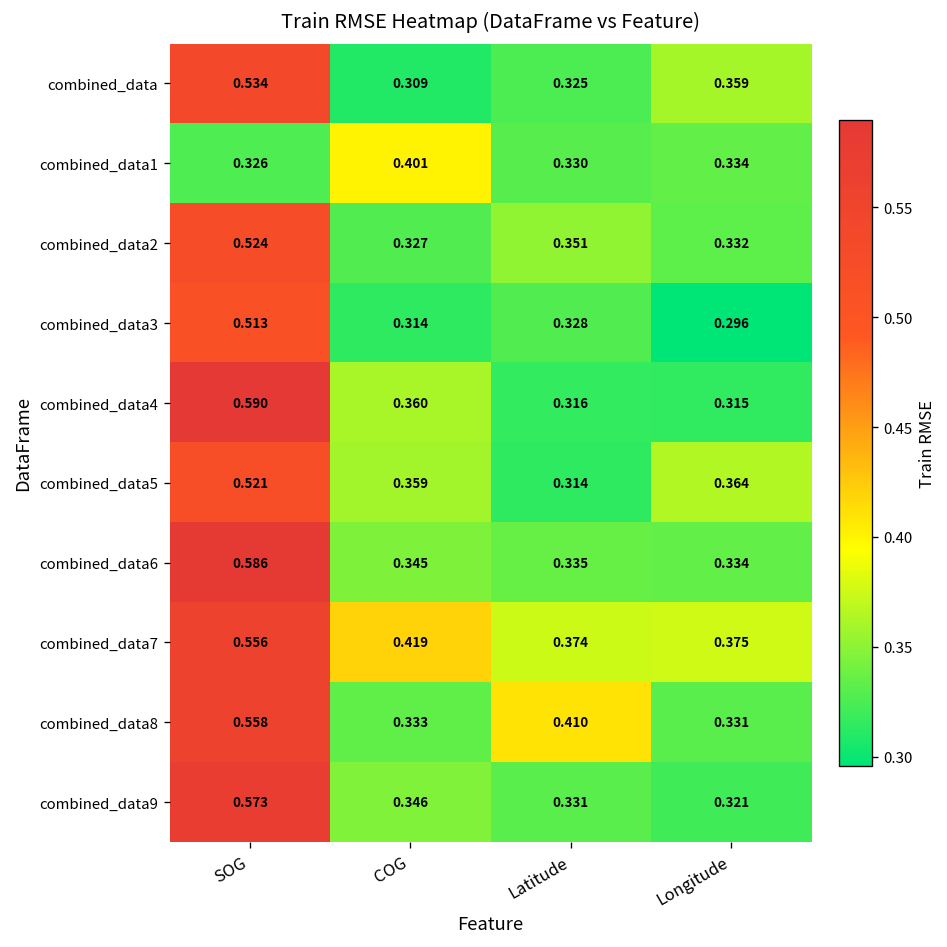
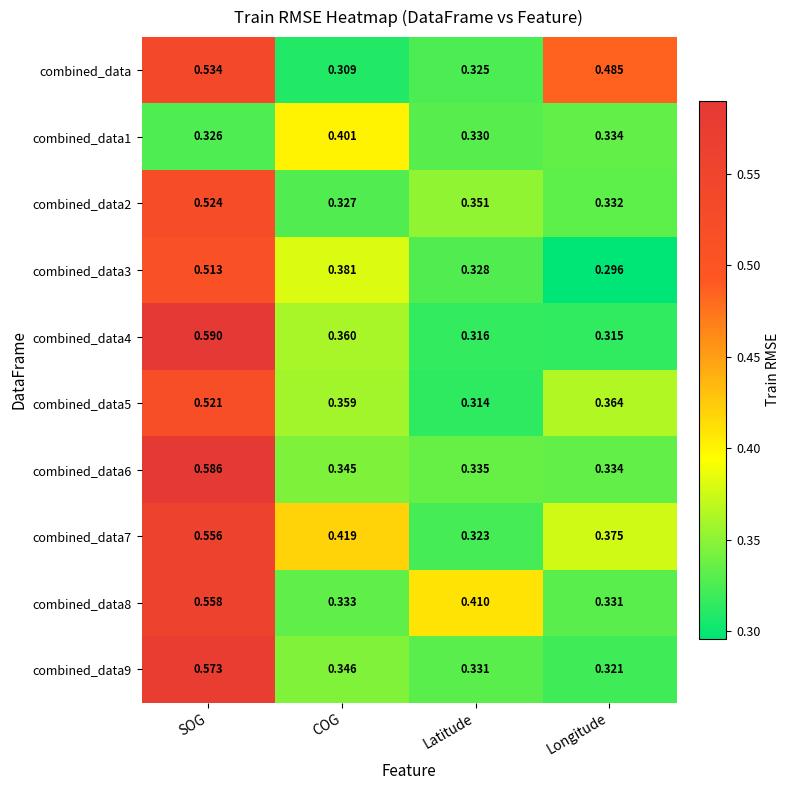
  {
    "combined_data": {
      "SOG": 0.534,
      "COG": 0.309,
      "Latitude": 0.325,
-     "Longitude": 0.359
+     "Longitude": 0.485
    },
    "combined_data1": {
      "SOG": 0.326,
      "COG": 0.401,
      "Latitude": 0.330,
      "Longitude": 0.334
    },
    "combined_data2": {
      "SOG": 0.524,
      "COG": 0.327,
      "Latitude": 0.351,
      "Longitude": 0.332
    },
    "combined_data3": {
      "SOG": 0.513,
-     "COG": 0.314,
+     "COG": 0.381,
      "Latitude": 0.328,
      "Longitude": 0.296
    },
    "combined_data4": {
      "SOG": 0.590,
      "COG": 0.360,
      "Latitude": 0.316,
      "Longitude": 0.315
    },
    "combined_data5": {
      "SOG": 0.521,
      "COG": 0.359,
      "Latitude": 0.314,
      "Longitude": 0.364
    },
    "combined_data6": {
      "SOG": 0.586,
      "COG": 0.345,
      "Latitude": 0.335,
      "Longitude": 0.334
    },
    "combined_data7": {
      "SOG": 0.556,
      "COG": 0.419,
-     "Latitude": 0.374,
+     "Latitude": 0.323,
      "Longitude": 0.375
    },
    "combined_data8": {
      "SOG": 0.558,
      "COG": 0.333,
      "Latitude": 0.410,
      "Longitude": 0.331
    },
    "combined_data9": {
      "SOG": 0.573,
      "COG": 0.346,
      "Latitude": 0.331,
      "Longitude": 0.321
    }
  }
